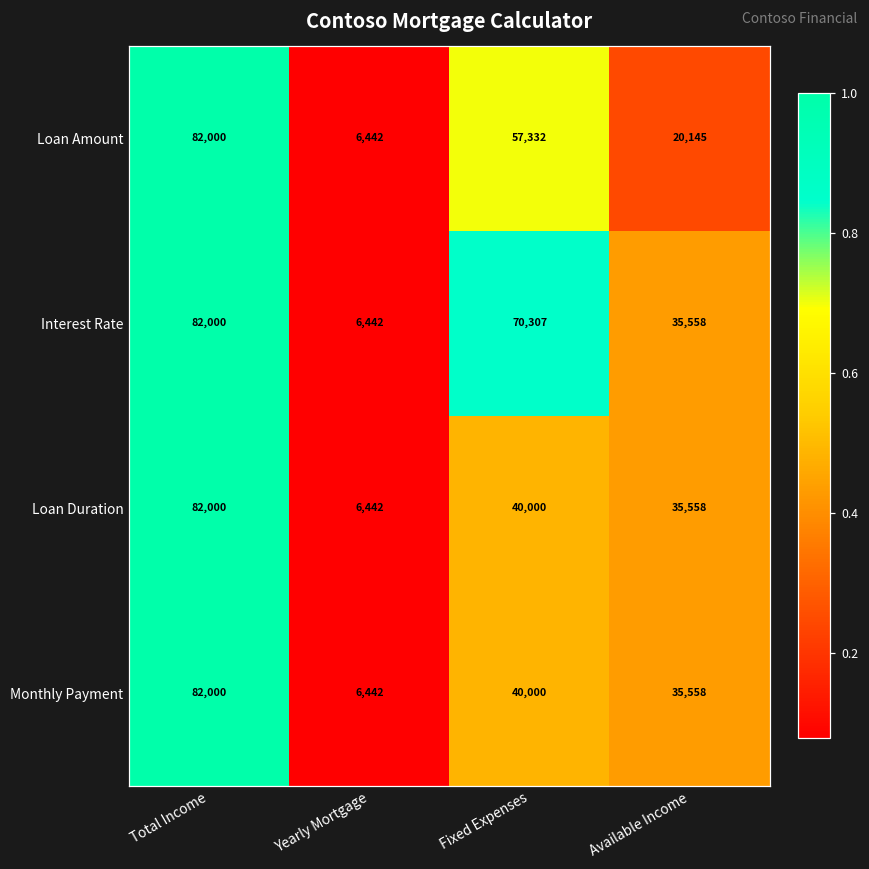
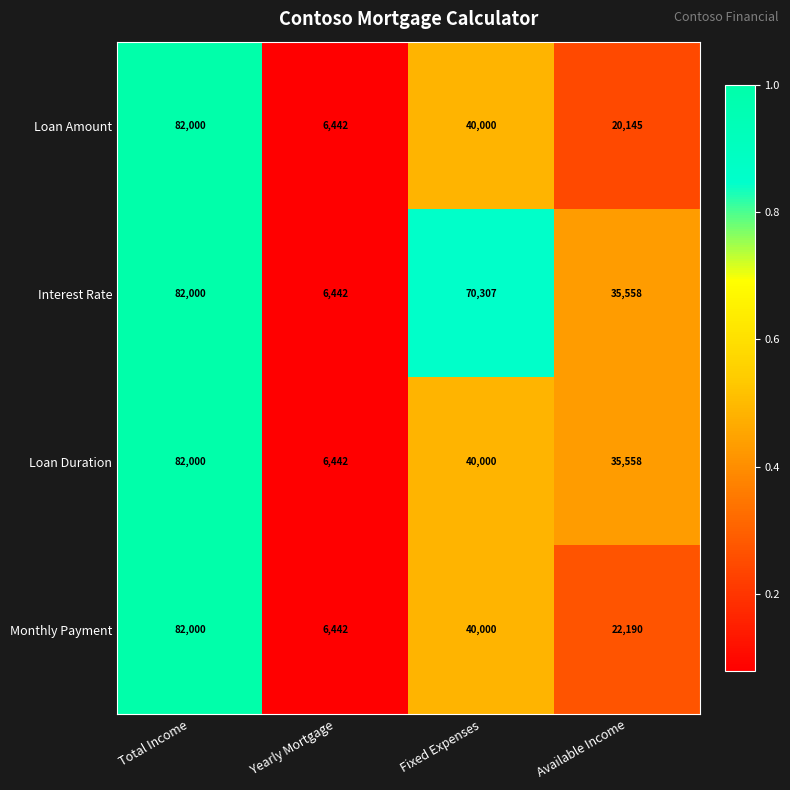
  {
    "Loan Amount": {
      "Total Income": "82,000",
      "Yearly Mortgage": "6,442",
-     "Fixed Expenses": "57,332",
+     "Fixed Expenses": "40,000",
      "Available Income": "20,145"
    },
    "Interest Rate": {
      "Total Income": "82,000",
      "Yearly Mortgage": "6,442",
      "Fixed Expenses": "70,307",
      "Available Income": "35,558"
    },
    "Loan Duration": {
      "Total Income": "82,000",
      "Yearly Mortgage": "6,442",
      "Fixed Expenses": "40,000",
      "Available Income": "35,558"
    },
    "Monthly Payment": {
      "Total Income": "82,000",
      "Yearly Mortgage": "6,442",
      "Fixed Expenses": "40,000",
-     "Available Income": "35,558"
+     "Available Income": "22,190"
    }
  }
